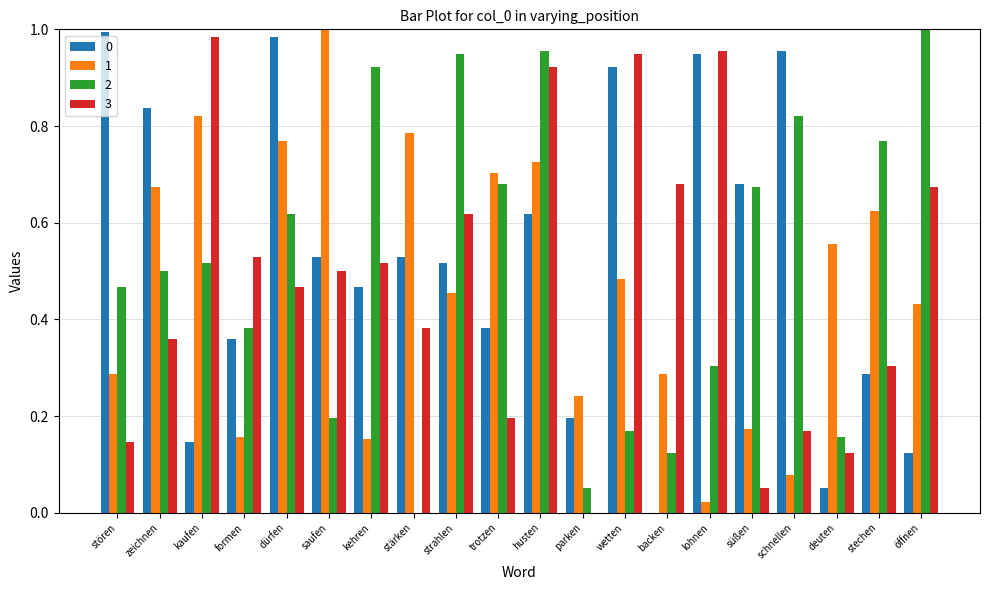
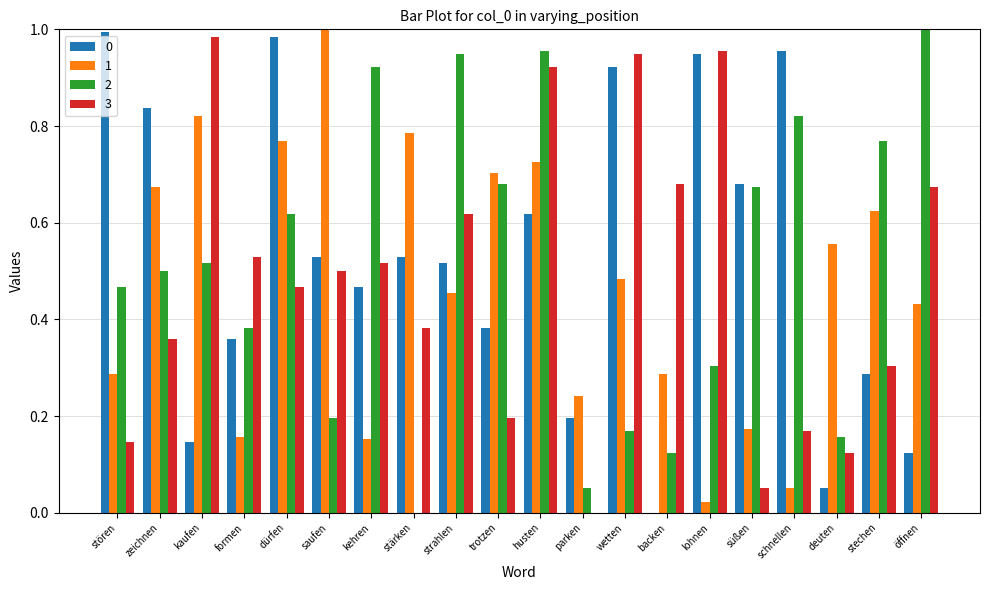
  {
    "0": {
      "stören": 0.99,
      "zeichnen": 0.84,
      "kaufen": 0.15,
      "formen": 0.36,
      "dürfen": 0.98,
      "saufen": 0.53,
      "kehren": 0.47,
      "stärken": 0.53,
      "strahlen": 0.52,
      "trotzen": 0.38,
      "husten": 0.62,
      "parken": 0.20,
      "wetten": 0.92,
      "backen": 0.00,
      "lohnen": 0.95,
      "süßen": 0.68,
      "schnellen": 0.96,
      "deuten": 0.05,
      "stechen": 0.29,
      "öffnen": 0.12
    },
    "1": {
      "stören": 0.29,
      "zeichnen": 0.67,
      "kaufen": 0.82,
      "formen": 0.16,
      "dürfen": 0.77,
      "saufen": 1.00,
      "kehren": 0.15,
      "stärken": 0.79,
      "strahlen": 0.46,
      "trotzen": 0.70,
      "husten": 0.72,
      "parken": 0.24,
      "wetten": 0.48,
      "backen": 0.29,
      "lohnen": 0.02,
      "süßen": 0.17,
-     "schnellen": 0.08,
+     "schnellen": 0.05,
      "deuten": 0.56,
      "stechen": 0.62,
      "öffnen": 0.43
    },
    "2": {
      "stören": 0.47,
      "zeichnen": 0.50,
      "kaufen": 0.52,
      "formen": 0.38,
      "dürfen": 0.62,
      "saufen": 0.20,
      "kehren": 0.92,
      "stärken": 0.00,
      "strahlen": 0.95,
      "trotzen": 0.68,
      "husten": 0.96,
      "parken": 0.05,
      "wetten": 0.17,
      "backen": 0.12,
      "lohnen": 0.30,
      "süßen": 0.67,
      "schnellen": 0.82,
      "deuten": 0.16,
      "stechen": 0.77,
      "öffnen": 1.00
    },
    "3": {
      "stören": 0.15,
      "zeichnen": 0.36,
      "kaufen": 0.98,
      "formen": 0.53,
      "dürfen": 0.47,
      "saufen": 0.50,
      "kehren": 0.52,
      "stärken": 0.38,
      "strahlen": 0.62,
      "trotzen": 0.20,
      "husten": 0.92,
      "parken": 0.00,
      "wetten": 0.95,
      "backen": 0.68,
      "lohnen": 0.96,
      "süßen": 0.05,
      "schnellen": 0.17,
      "deuten": 0.12,
      "stechen": 0.30,
      "öffnen": 0.67
    }
  }
